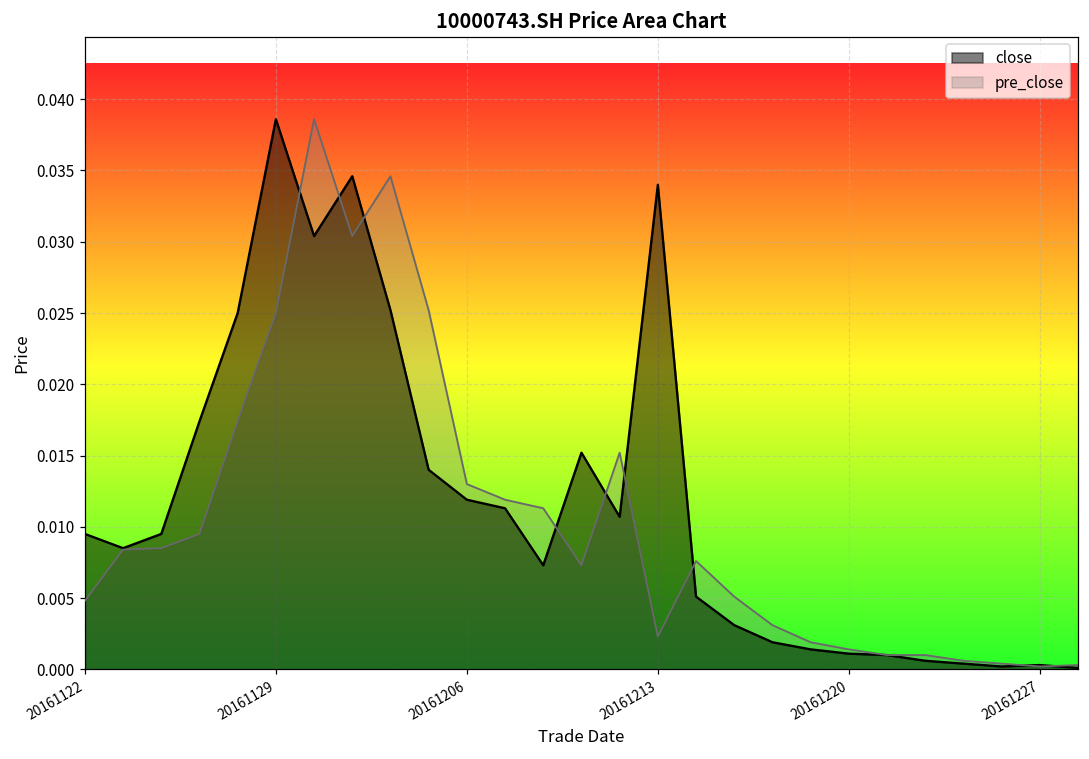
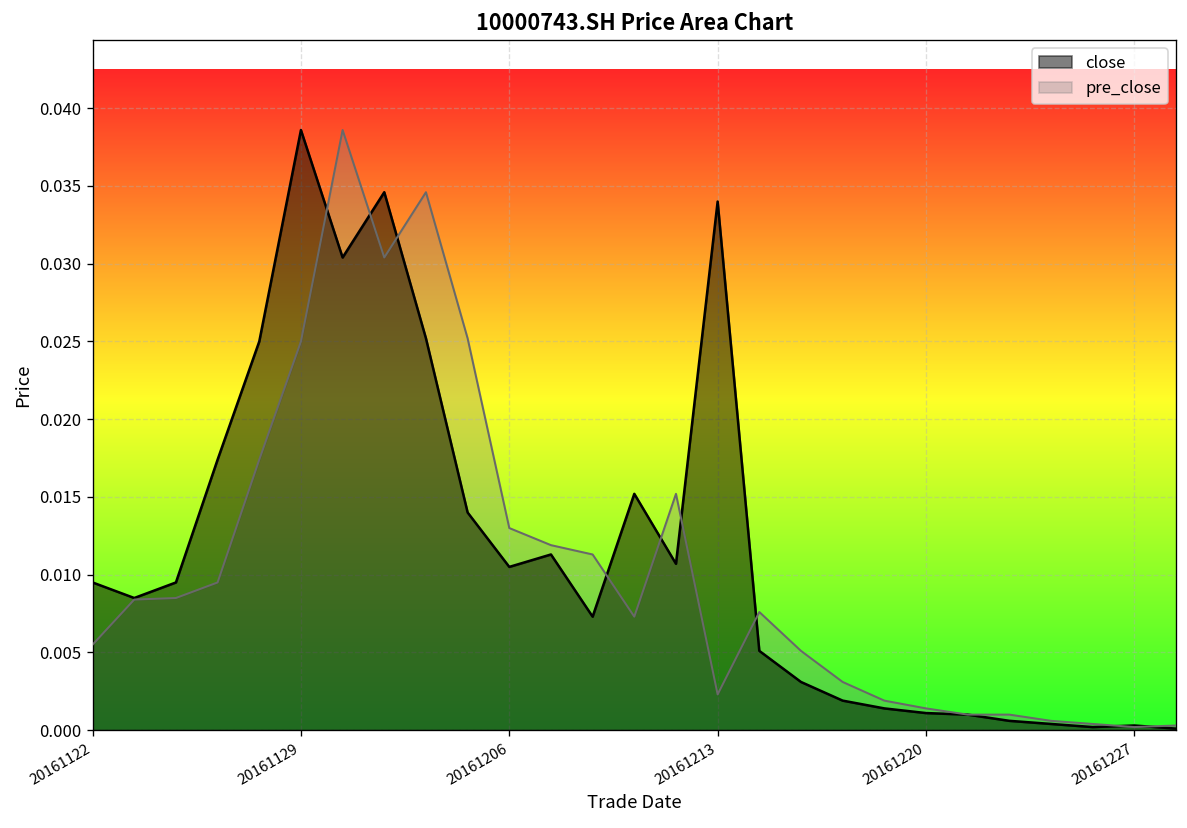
  {
    "close": {
      "20161122": 0.0095,
      "20161129": 0.0386,
-     "20161206": 0.0119,
+     "20161206": 0.0105,
      "20161213": 0.0340,
      "20161220": 0.0011
    },
    "pre_close": {
-     "20161122": 0.0048,
+     "20161122": 0.0055,
      "20161129": 0.0250,
      "20161206": 0.0130,
      "20161213": 0.0023,
      "20161220": 0.0014
    }
  }
